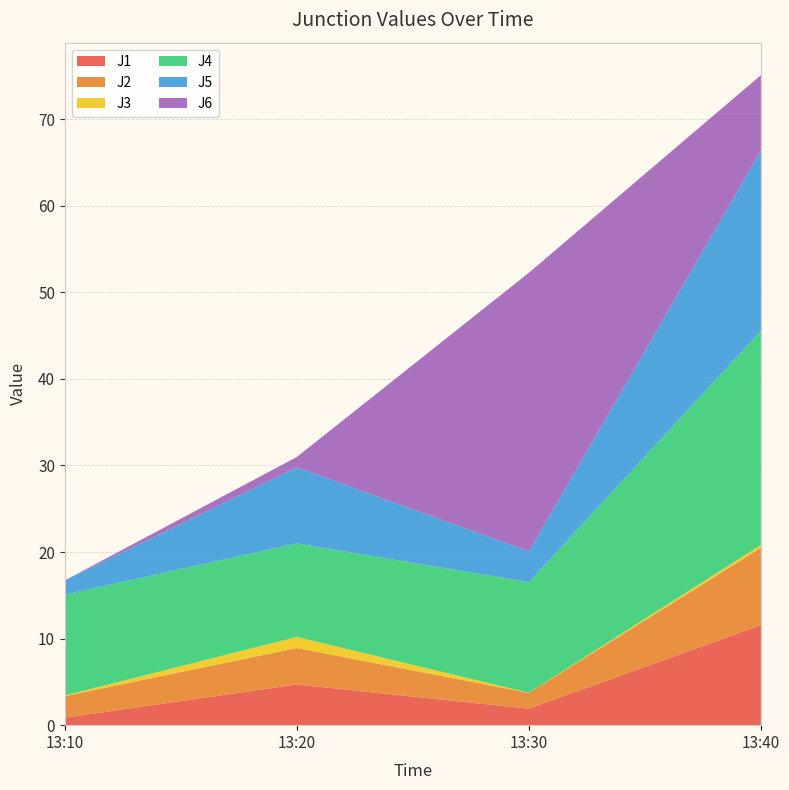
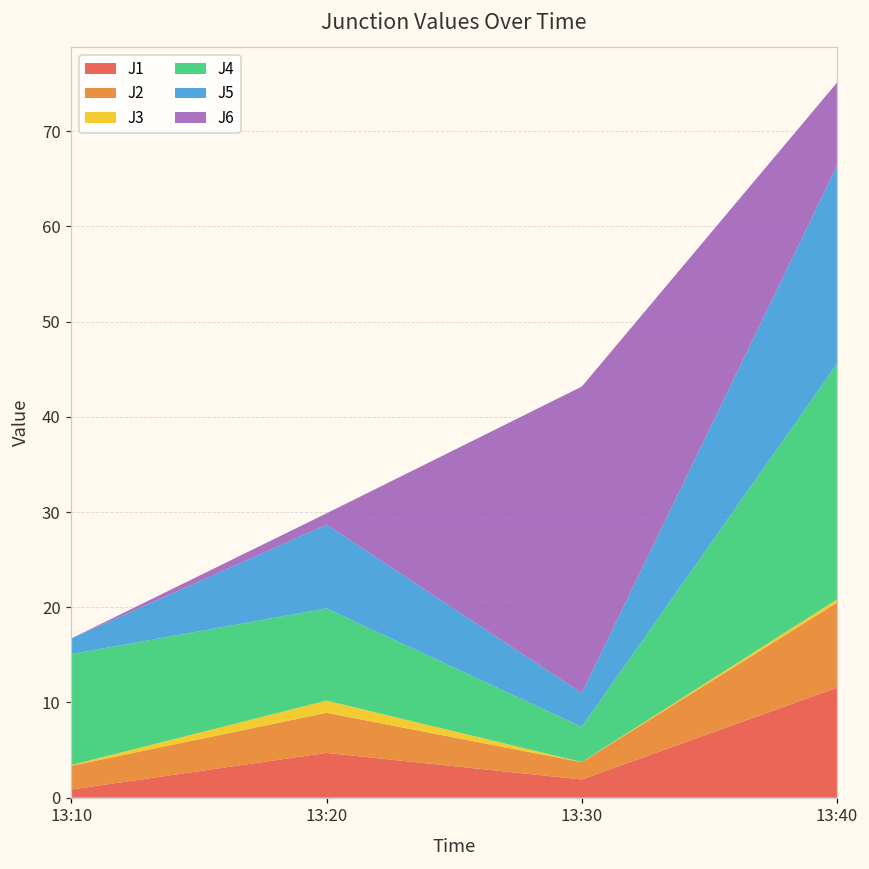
  {
    "J3": {
      "13:20": 1,
      "13:40": 0
    },
    "J4": {
      "13:10": 12,
-     "13:20": 11,
-     "13:30": 13,
+     "13:20": 10,
+     "13:30": 4,
      "13:40": 25
    },
    "J5": {
      "13:20": 9,
      "13:30": 4,
      "13:40": 21
    },
    "J6": {
      "13:20": 1,
      "13:30": 32,
      "13:40": 9
    }
  }
